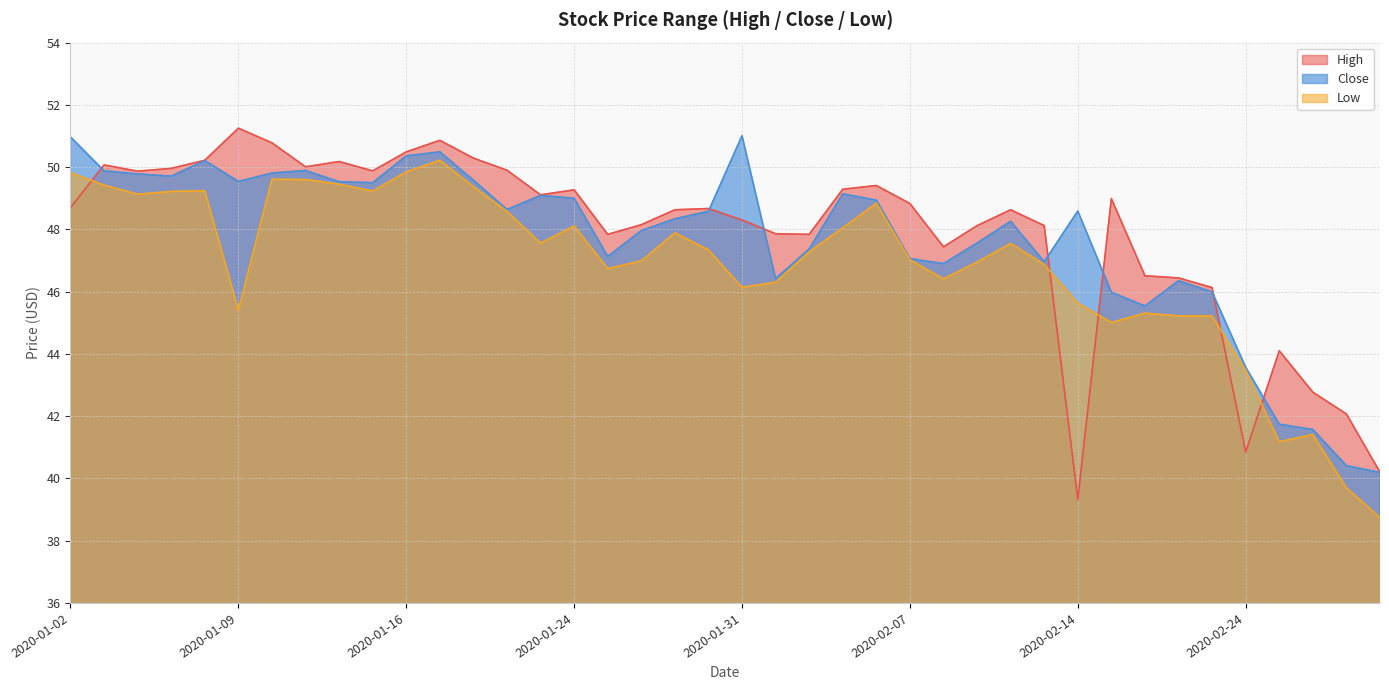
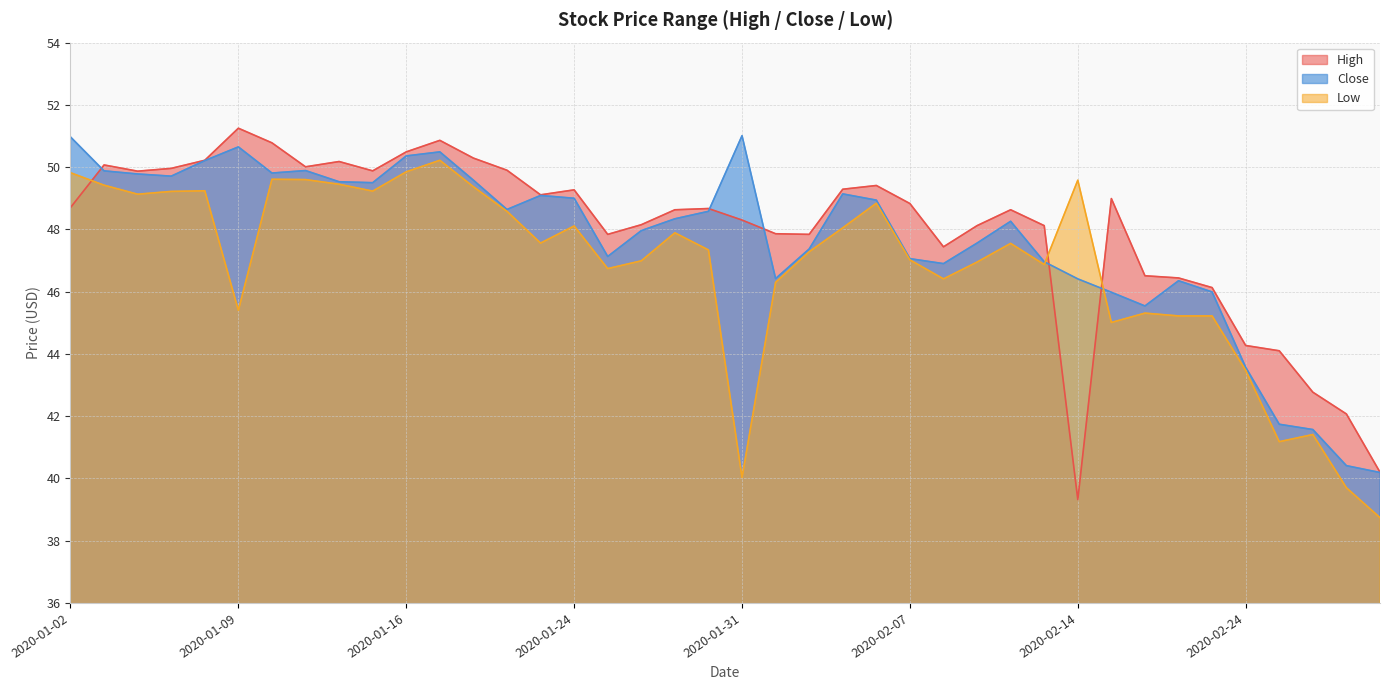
  {
    "High": {
      "2020-01-02": 48.7,
      "2020-01-09": 51.3,
      "2020-01-16": 50.5,
      "2020-01-24": 49.3,
      "2020-01-31": 48.3,
      "2020-02-07": 48.8,
      "2020-02-14": 39.3,
-     "2020-02-24": 40.9
+     "2020-02-24": 44.3
    },
    "Close": {
      "2020-01-02": 51.0,
-     "2020-01-09": 49.5,
+     "2020-01-09": 50.7,
      "2020-01-16": 50.4,
      "2020-01-24": 49.0,
      "2020-01-31": 51.0,
-     "2020-02-14": 48.6,
+     "2020-02-14": 46.4,
      "2020-02-24": 43.6
    },
    "Low": {
      "2020-01-02": 49.8,
      "2020-01-09": 45.4,
      "2020-01-16": 49.9,
      "2020-01-24": 48.1,
-     "2020-01-31": 46.1,
-     "2020-02-14": 45.6,
+     "2020-01-31": 40.0,
+     "2020-02-14": 49.6,
      "2020-02-24": 43.5
    }
  }
